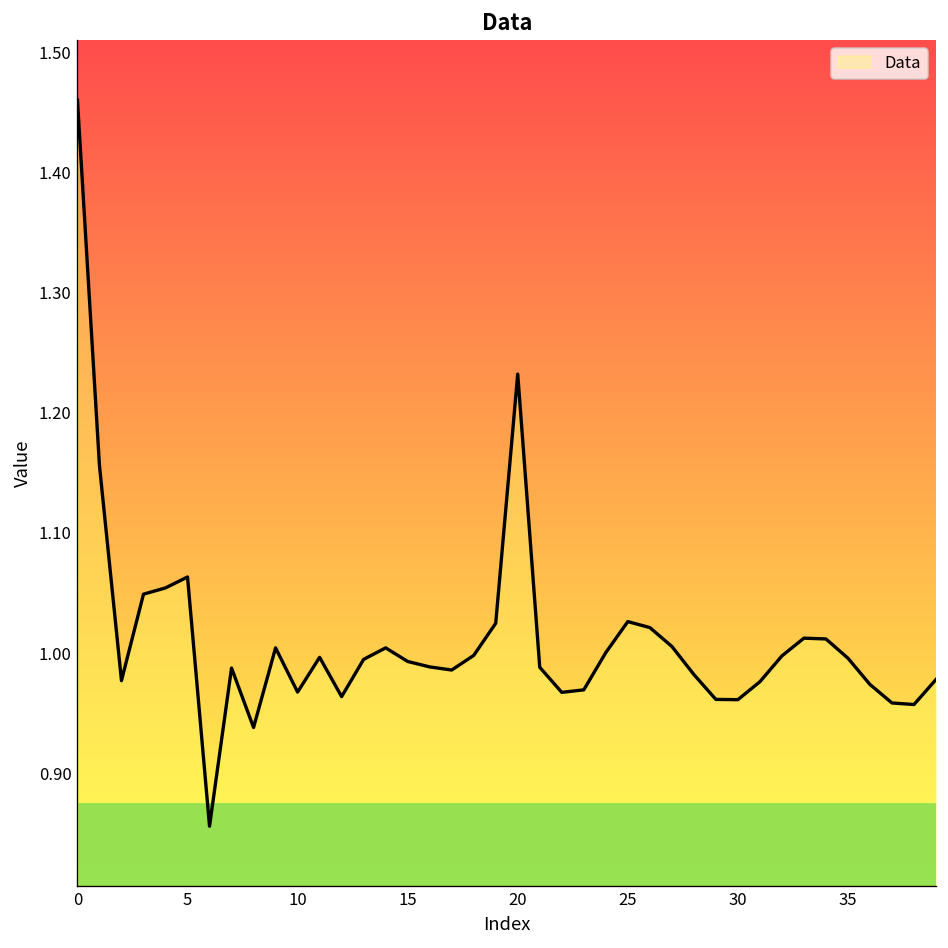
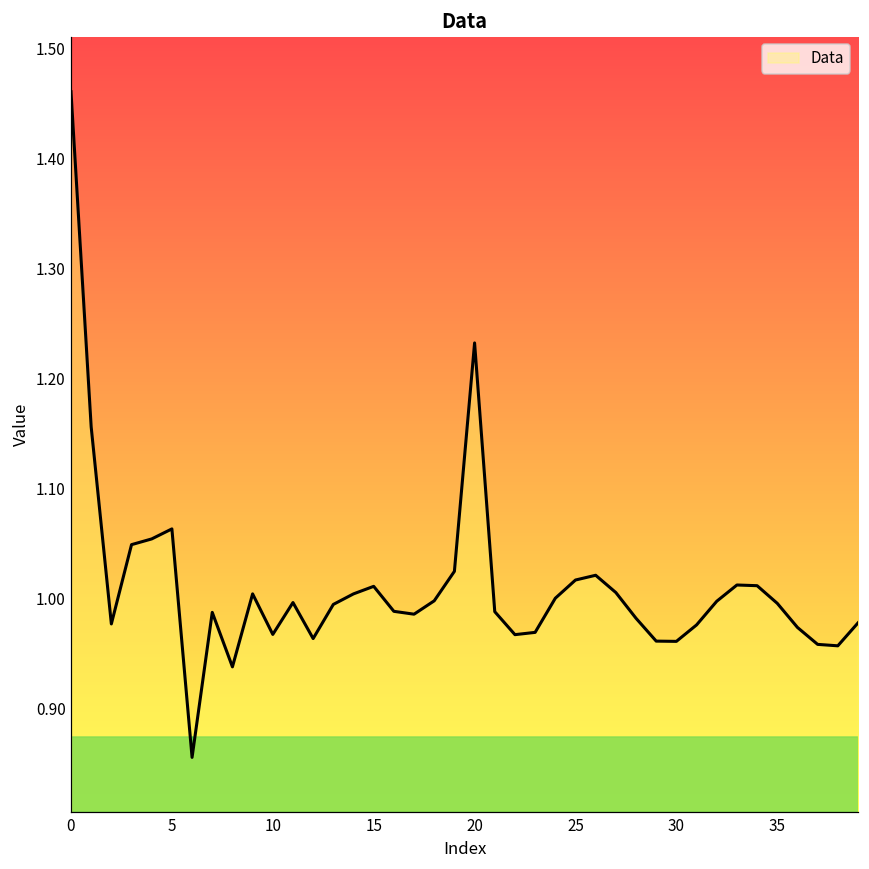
  {
    "0": 1.460,
    "5": 1.063,
    "10": 0.968,
-   "15": 0.993,
+   "15": 1.011,
    "20": 1.232,
-   "25": 1.026,
+   "25": 1.017,
    "30": 0.961,
    "35": 0.996
  }
